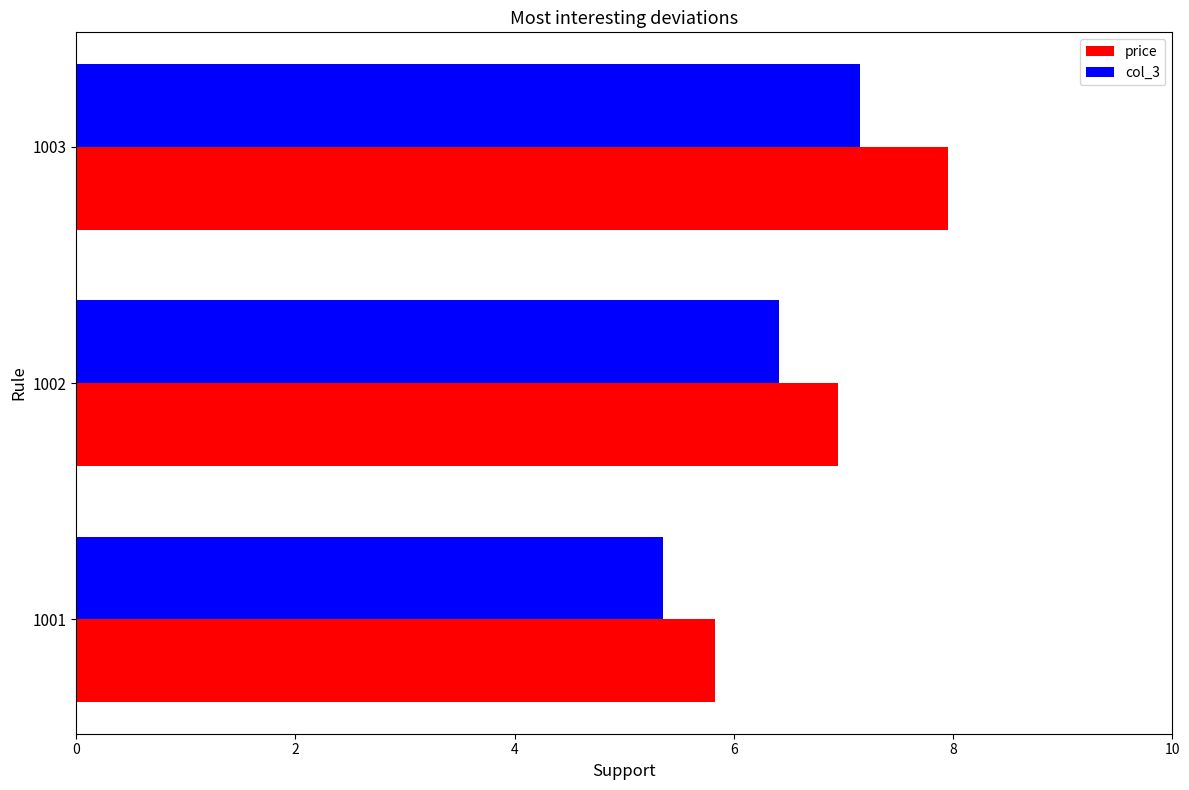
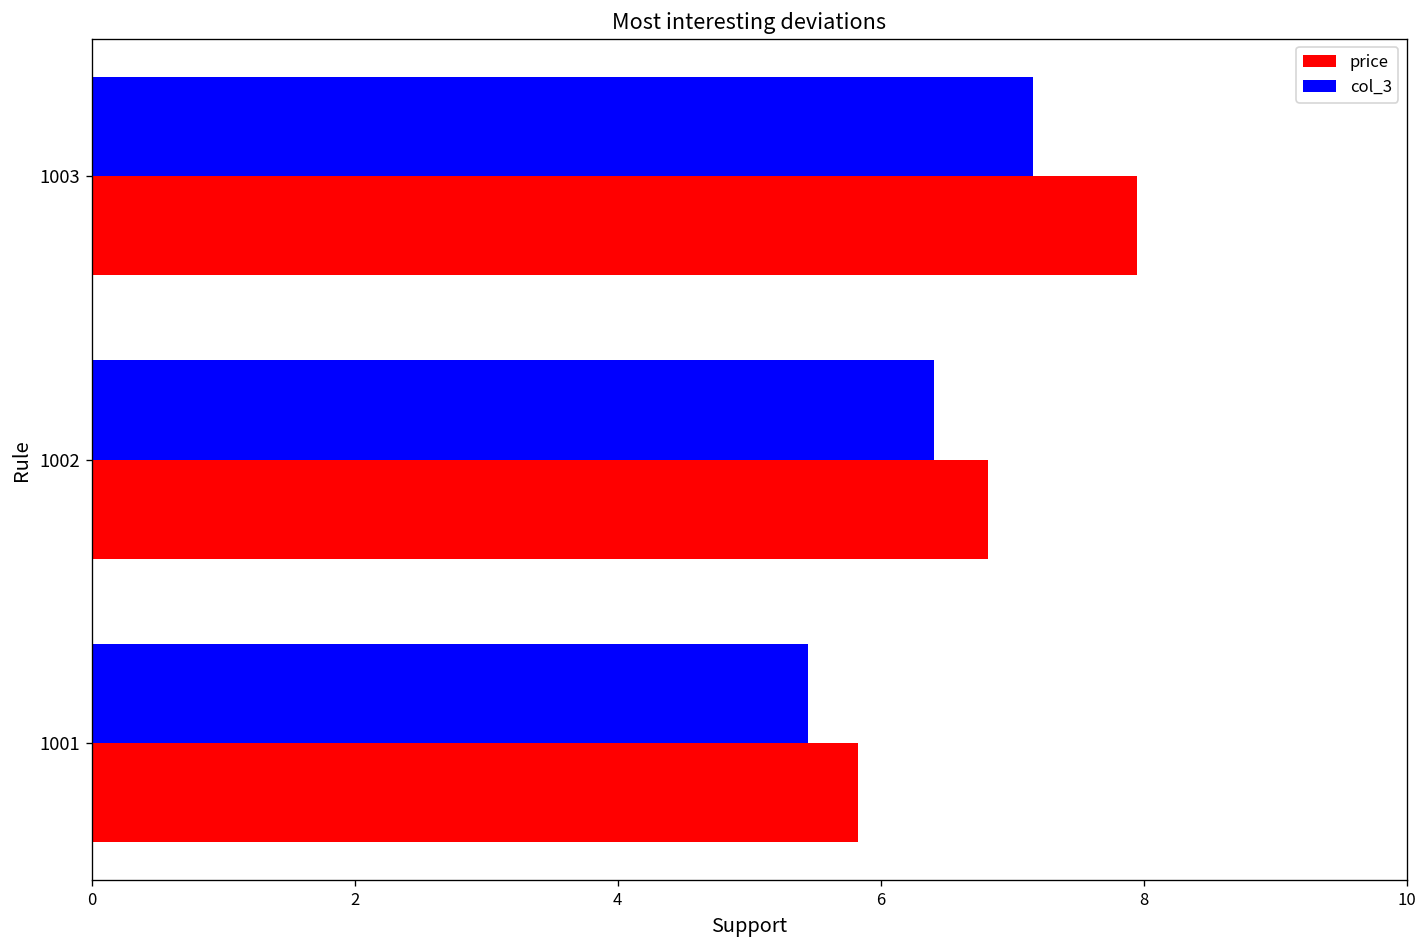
  {
    "price": {
      "1003": 7.95,
-     "1002": 6.95,
+     "1002": 6.82,
      "1001": 5.83
    },
    "col_3": {
      "1003": 7.16,
      "1002": 6.41,
-     "1001": 5.36
+     "1001": 5.45
    }
  }
